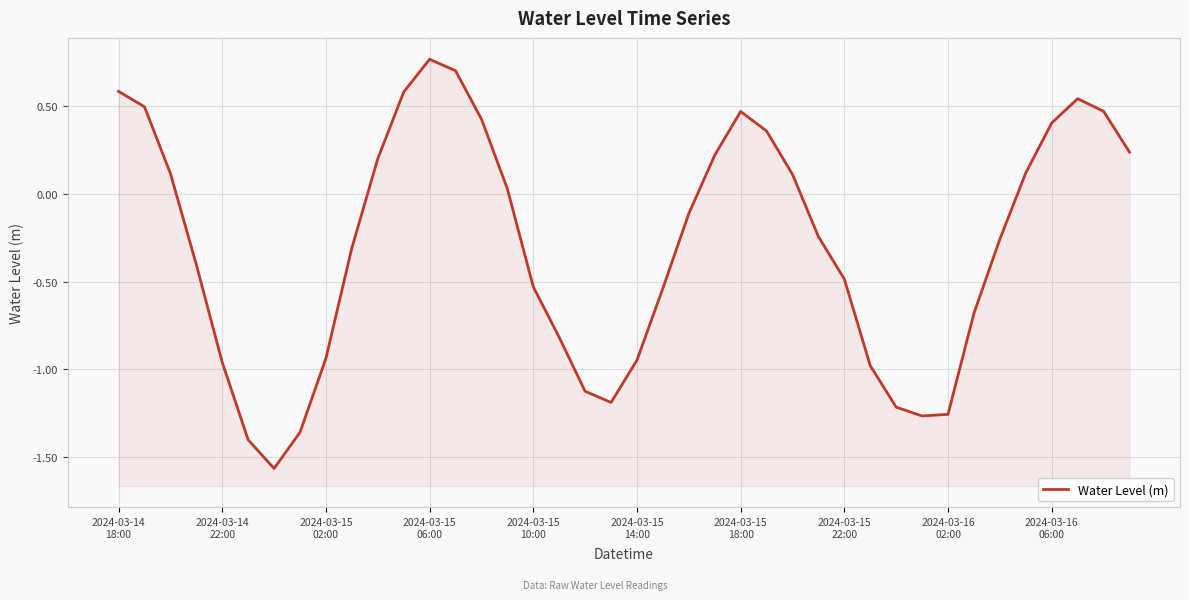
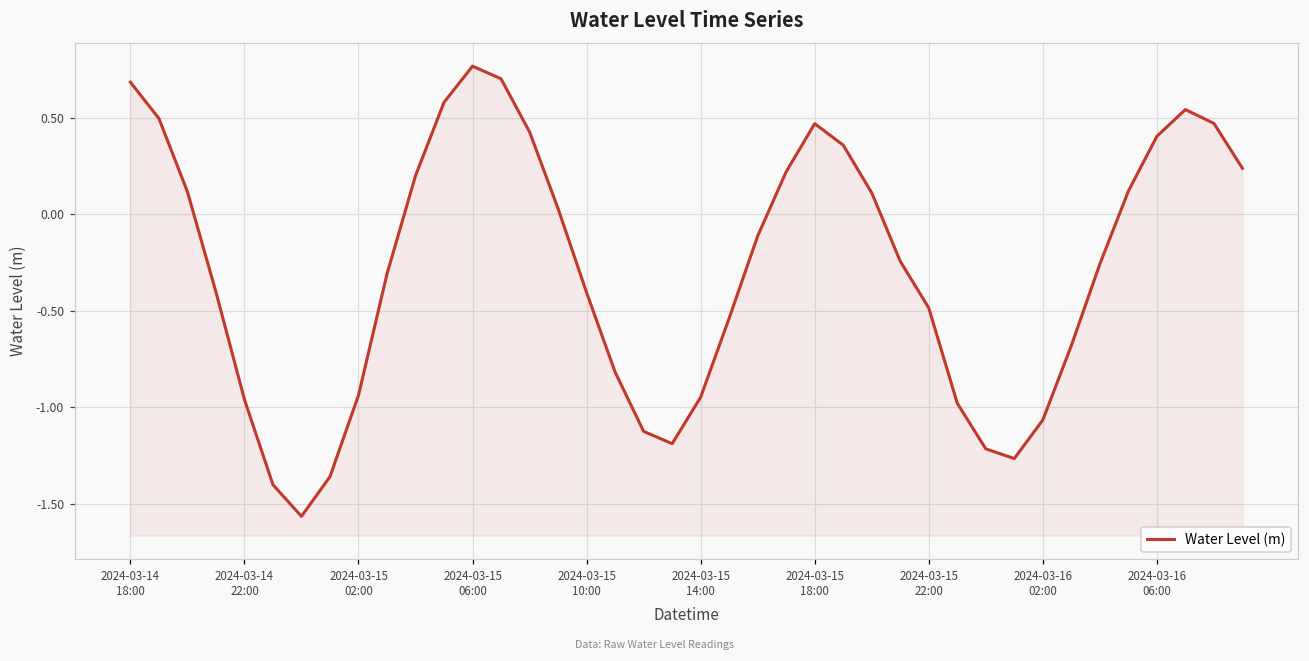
  {
-   "2024-03-14 18:00": 0.59,
+   "2024-03-14 18:00": 0.69,
    "2024-03-14 22:00": -0.96,
    "2024-03-15 02:00": -0.94,
    "2024-03-15 06:00": 0.77,
-   "2024-03-15 10:00": -0.53,
+   "2024-03-15 10:00": -0.41,
    "2024-03-15 14:00": -0.95,
    "2024-03-15 18:00": 0.47,
    "2024-03-15 22:00": -0.49,
-   "2024-03-16 02:00": -1.26,
+   "2024-03-16 02:00": -1.07,
    "2024-03-16 06:00": 0.40
  }
